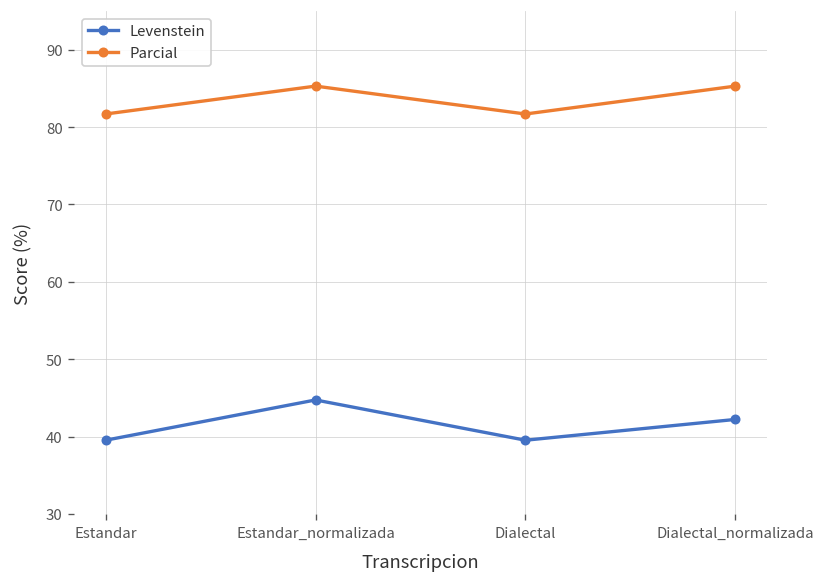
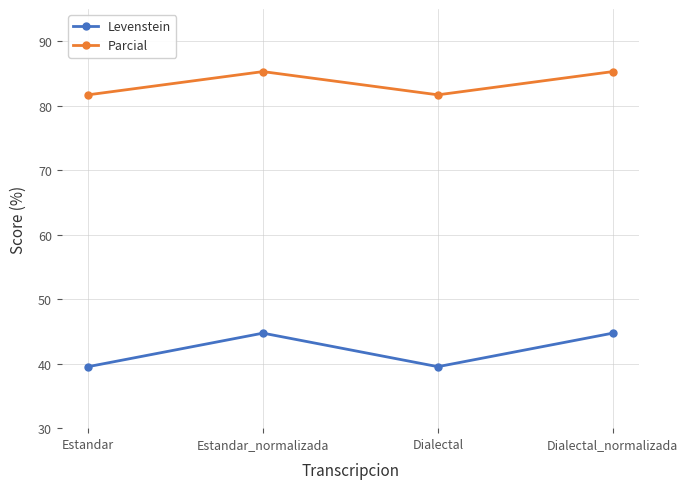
  {
    "Levenstein": {
      "Estandar": 40,
      "Estandar_normalizada": 45,
      "Dialectal": 40,
-     "Dialectal_normalizada": 42
+     "Dialectal_normalizada": 45
    },
    "Parcial": {
      "Estandar": 82,
      "Estandar_normalizada": 85,
      "Dialectal": 82,
      "Dialectal_normalizada": 85
    }
  }
